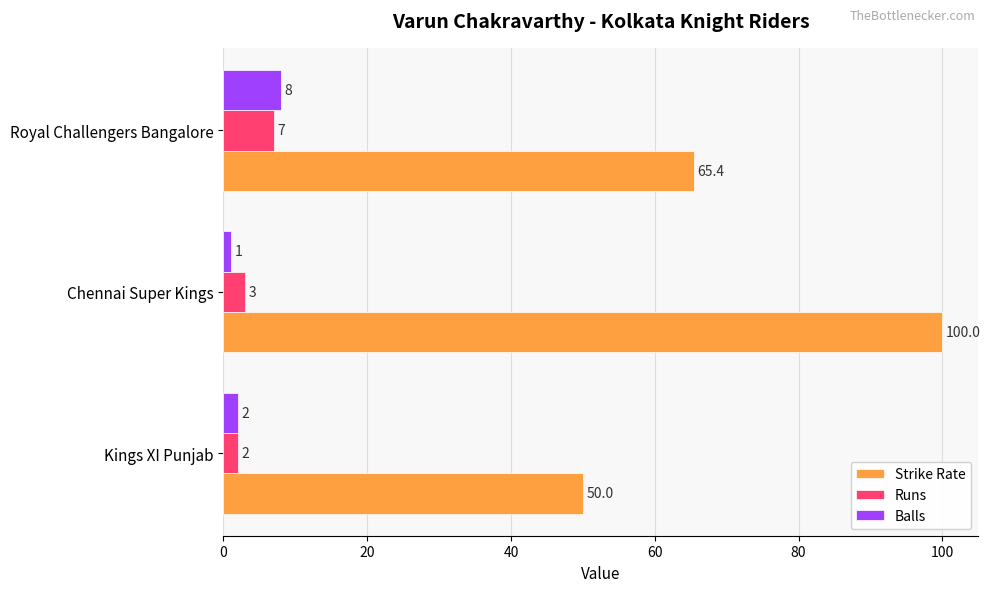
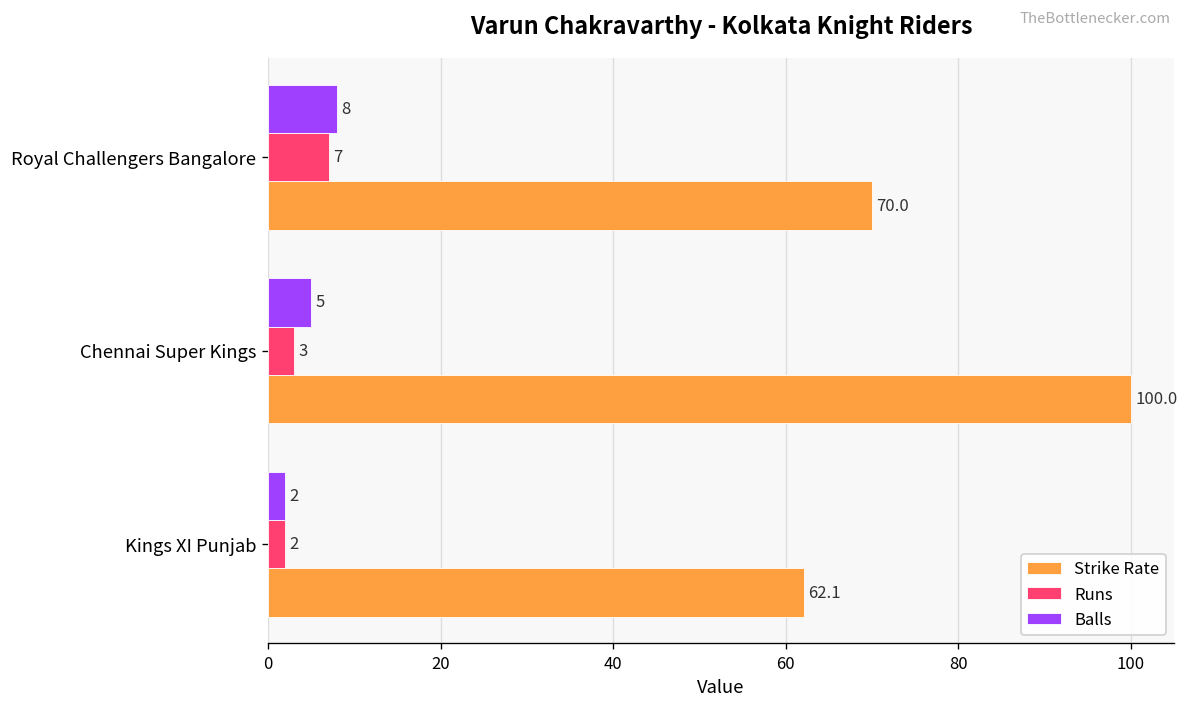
  {
    "Strike Rate": {
-     "Royal Challengers Bangalore": 65.4,
+     "Royal Challengers Bangalore": 70.0,
      "Chennai Super Kings": 100.0,
-     "Kings XI Punjab": 50.0
+     "Kings XI Punjab": 62.1
    },
    "Runs": {
      "Royal Challengers Bangalore": 7,
      "Chennai Super Kings": 3,
      "Kings XI Punjab": 2
    },
    "Balls": {
      "Royal Challengers Bangalore": 8,
-     "Chennai Super Kings": 1,
+     "Chennai Super Kings": 5,
      "Kings XI Punjab": 2
    }
  }
